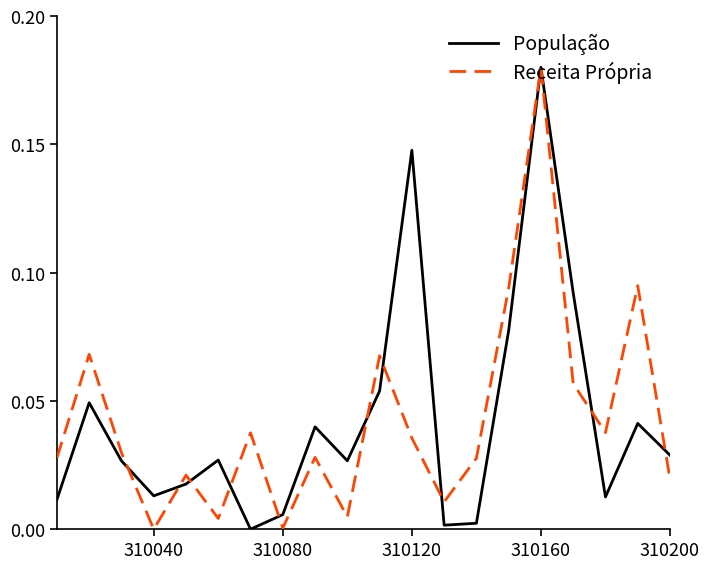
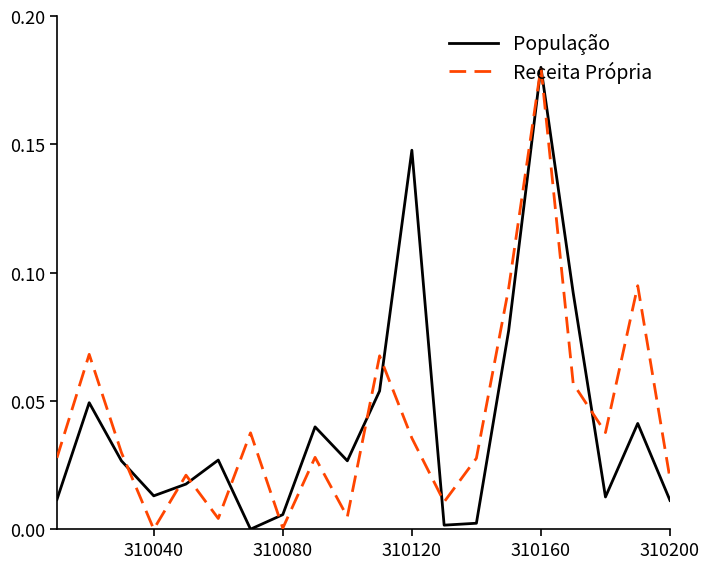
  {
    "População": {
      "310040": 0.013,
      "310080": 0.006,
      "310120": 0.148,
-     "310200": 0.029
+     "310200": 0.011
    },
    "Receita Própria": {
      "310040": 0.000,
      "310080": 0.000,
      "310120": 0.036,
      "310200": 0.020
    }
  }
